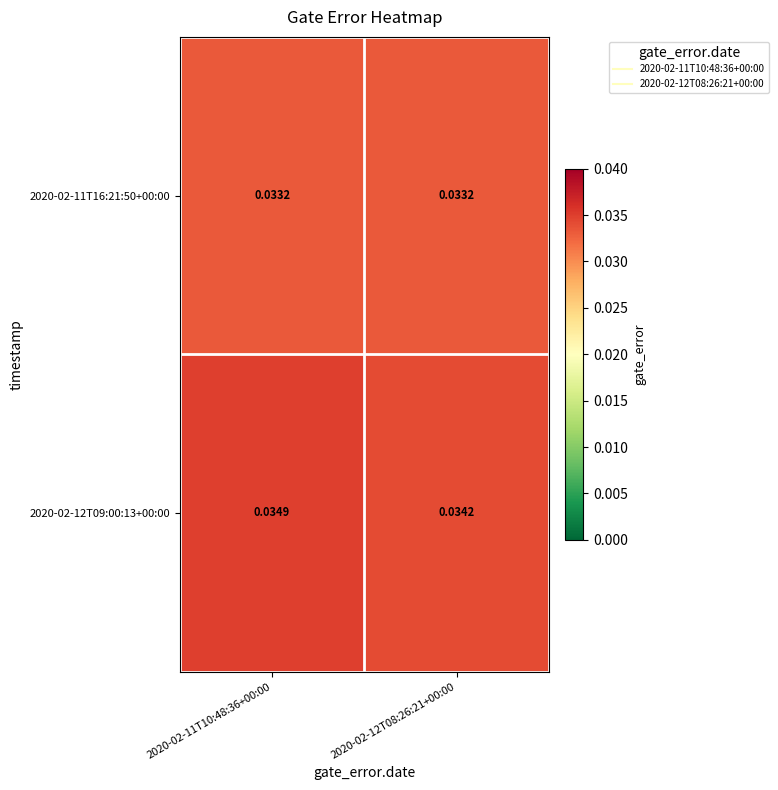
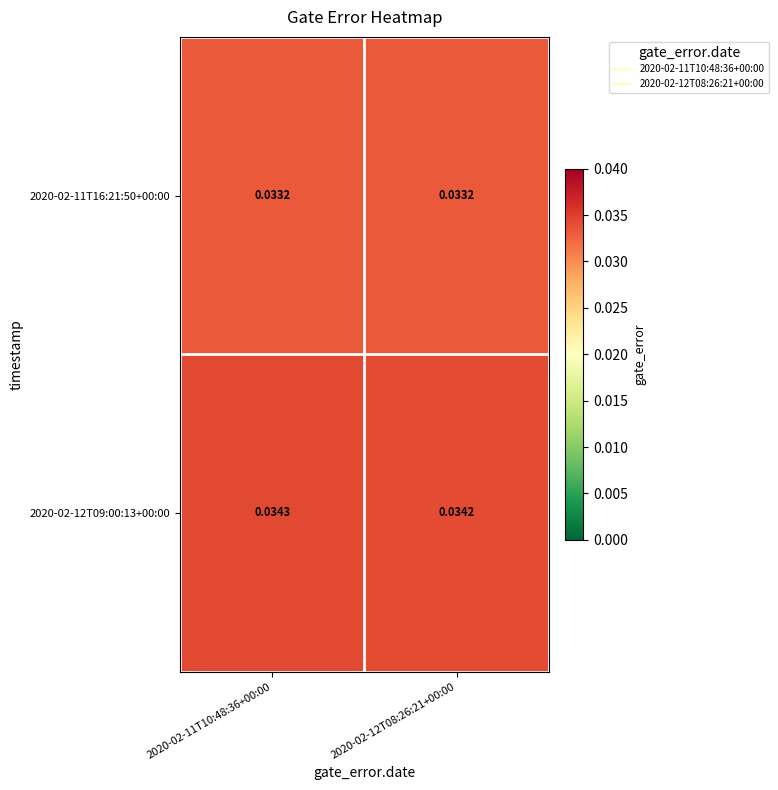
  {
    "2020-02-11T16:21:50+00:00": {
      "2020-02-11T10:48:36+00:00": 0.0332,
      "2020-02-12T08:26:21+00:00": 0.0332
    },
    "2020-02-12T09:00:13+00:00": {
-     "2020-02-11T10:48:36+00:00": 0.0349,
+     "2020-02-11T10:48:36+00:00": 0.0343,
      "2020-02-12T08:26:21+00:00": 0.0342
    }
  }
